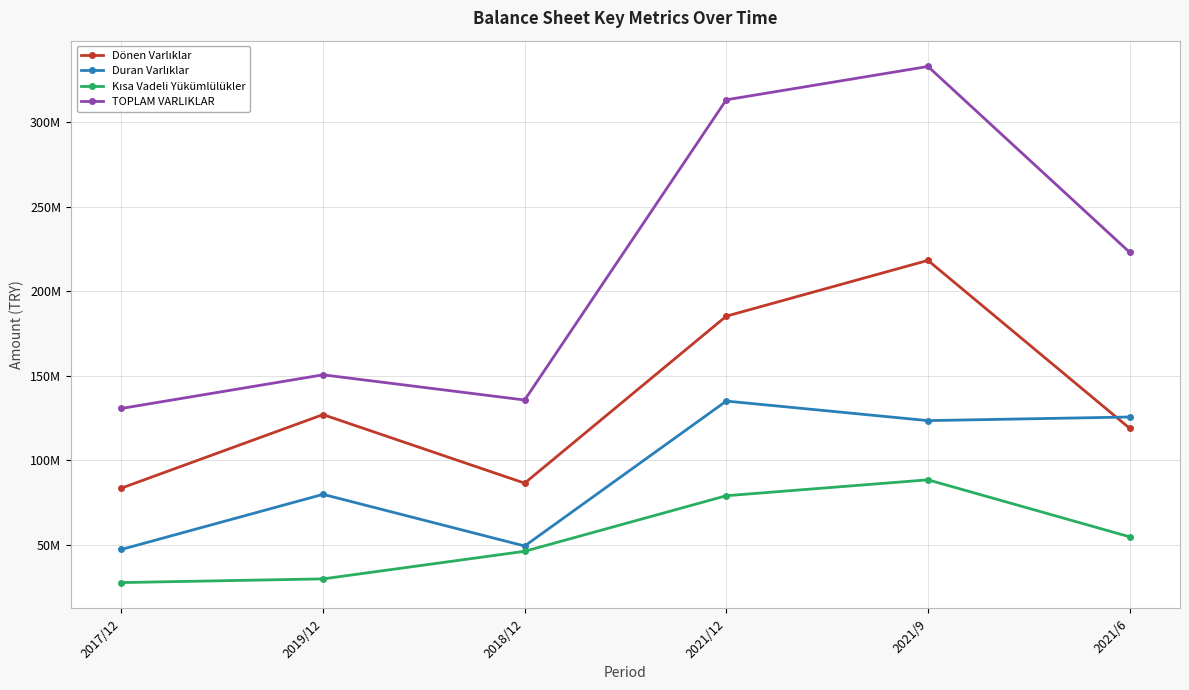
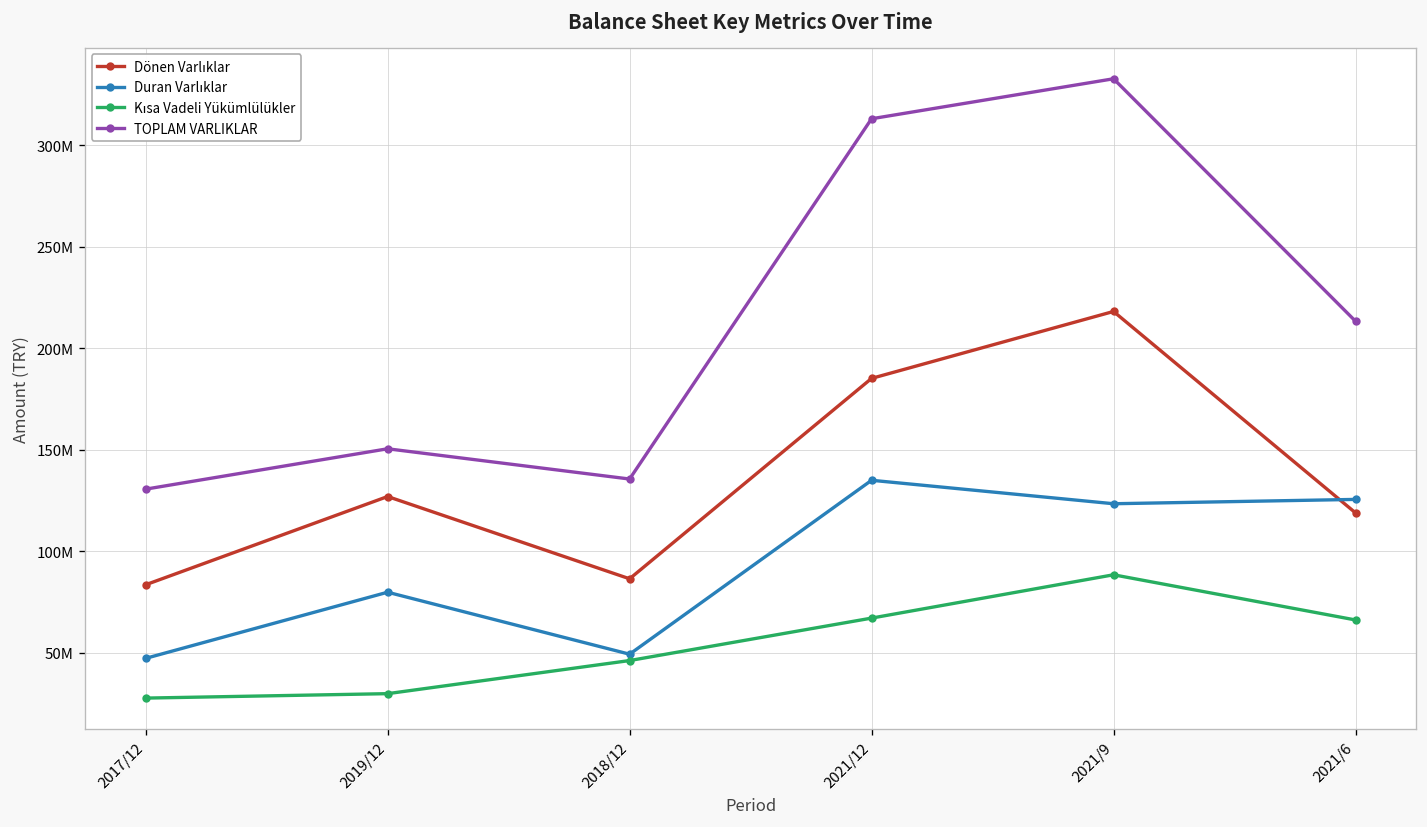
  {
    "Dönen Varlıklar": {
      "2017/12": 83000000,
      "2019/12": 127000000,
      "2018/12": 86000000,
      "2021/12": 185000000,
      "2021/9": 218000000,
      "2021/6": 119000000
    },
    "Duran Varlıklar": {
      "2017/12": 47000000,
      "2019/12": 80000000,
      "2018/12": 49000000,
      "2021/12": 135000000,
      "2021/9": 123000000,
      "2021/6": 125000000
    },
    "Kısa Vadeli Yükümlülükler": {
      "2017/12": 28000000,
      "2019/12": 30000000,
      "2018/12": 46000000,
-     "2021/12": 79000000,
+     "2021/12": 67000000,
      "2021/9": 88000000,
-     "2021/6": 55000000
+     "2021/6": 66000000
    },
    "TOPLAM VARLIKLAR": {
      "2017/12": 131000000,
      "2019/12": 150000000,
      "2018/12": 136000000,
      "2021/12": 313000000,
      "2021/9": 333000000,
-     "2021/6": 223000000
+     "2021/6": 213000000
    }
  }
